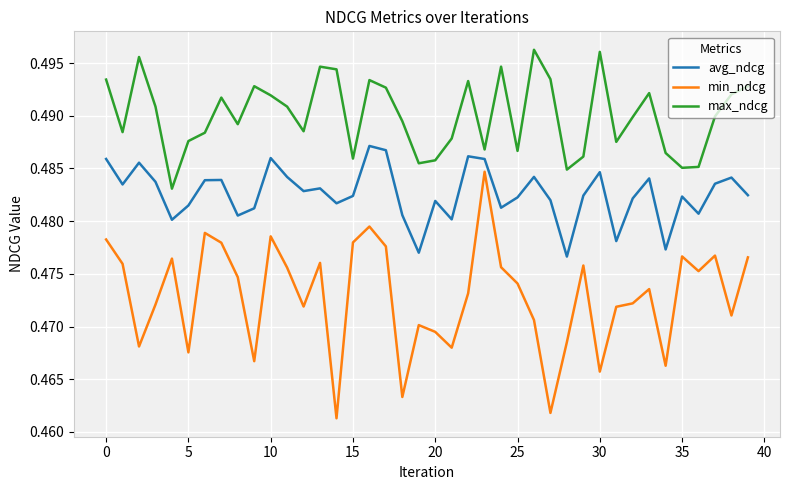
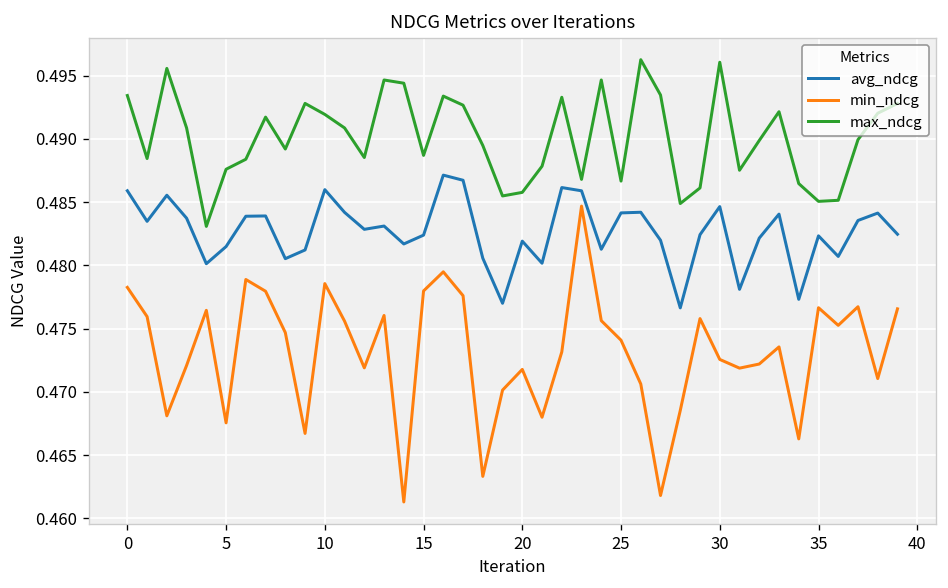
  {
    "avg_ndcg": {
      "0": 0.4859,
      "5": 0.4815,
      "10": 0.4860,
      "15": 0.4824,
      "20": 0.4819,
-     "25": 0.4823,
+     "25": 0.4841,
      "30": 0.4846,
      "35": 0.4823
    },
    "min_ndcg": {
      "0": 0.4783,
      "5": 0.4675,
      "10": 0.4786,
      "15": 0.4780,
-     "20": 0.4695,
+     "20": 0.4718,
      "25": 0.4741,
-     "30": 0.4657,
+     "30": 0.4726,
      "35": 0.4767
    },
    "max_ndcg": {
      "0": 0.4934,
      "5": 0.4876,
      "10": 0.4919,
-     "15": 0.4859,
+     "15": 0.4887,
      "20": 0.4858,
      "25": 0.4867,
      "30": 0.4961,
      "35": 0.4851
    }
  }
